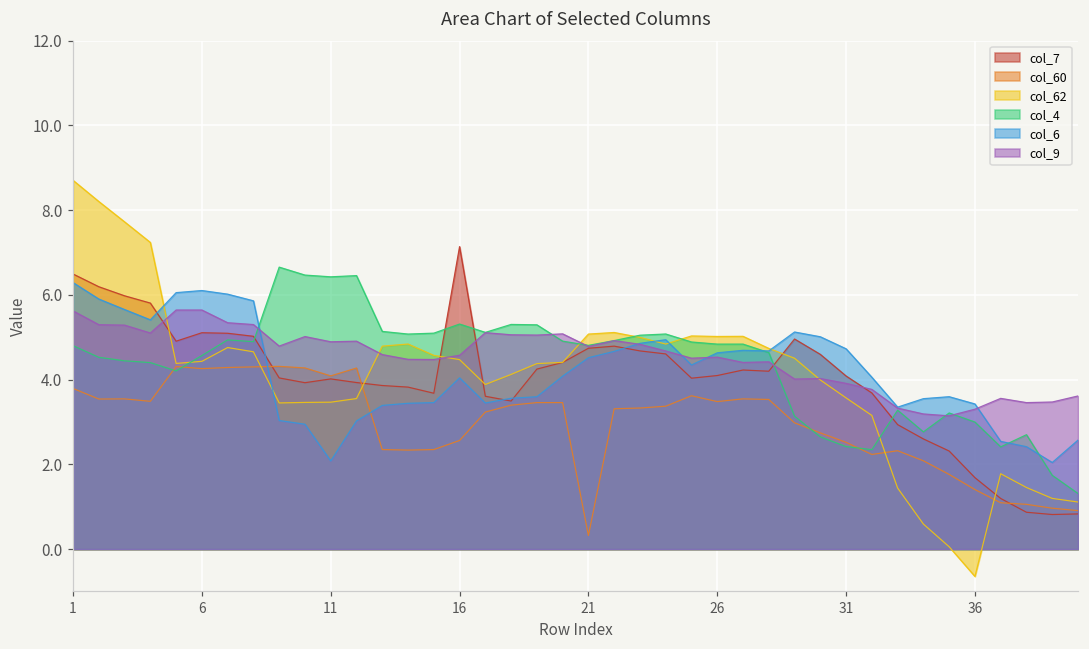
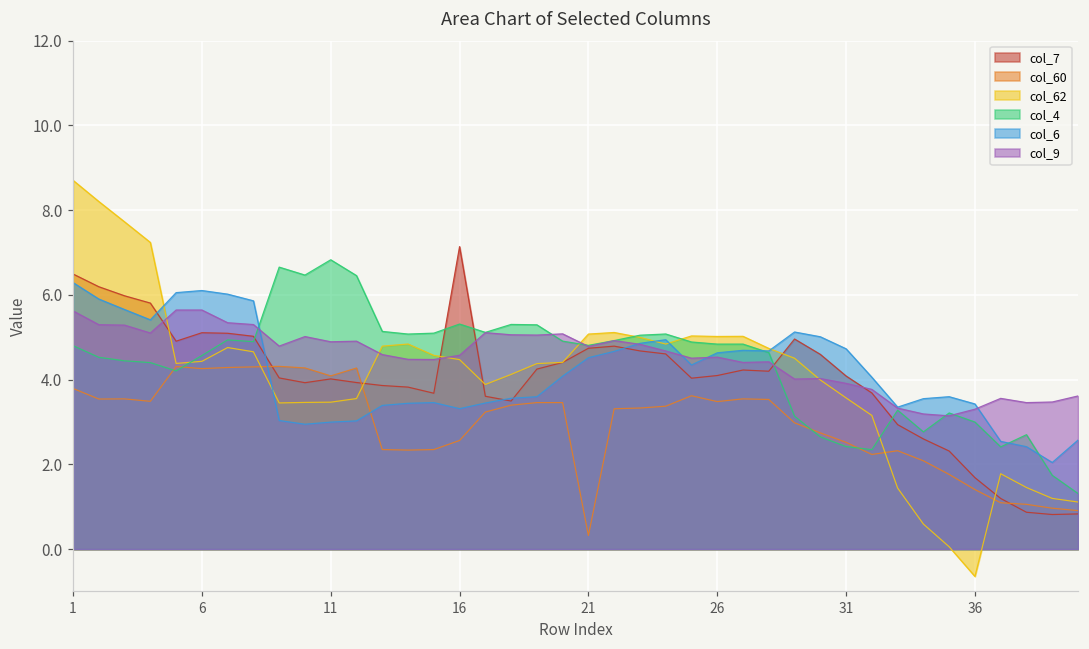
  {
    "col_7": {
      "1": 6.5,
      "6": 5.1,
      "11": 4.0,
      "16": 7.1,
      "26": 4.1,
      "31": 4.1,
      "36": 1.7
    },
    "col_60": {
      "1": 3.8,
      "6": 4.3,
      "11": 4.1,
      "16": 2.6,
      "21": 0.3,
      "26": 3.5,
      "31": 2.5,
      "36": 1.4
    },
    "col_4": {
      "1": 4.8,
      "6": 4.6,
-     "11": 6.4,
+     "11": 6.8,
      "16": 5.3,
      "26": 4.8,
      "31": 2.4,
      "36": 3.0
    },
    "col_6": {
      "1": 6.3,
      "6": 6.1,
-     "11": 2.1,
-     "16": 4.0,
+     "11": 3.0,
+     "16": 3.3,
      "21": 4.5,
      "26": 4.6,
      "31": 4.7,
      "36": 3.4
    },
    "col_9": {
      "1": 5.6,
      "6": 5.6,
      "11": 4.9,
      "16": 4.6,
      "26": 4.5,
      "31": 3.9,
      "36": 3.3
    }
  }
